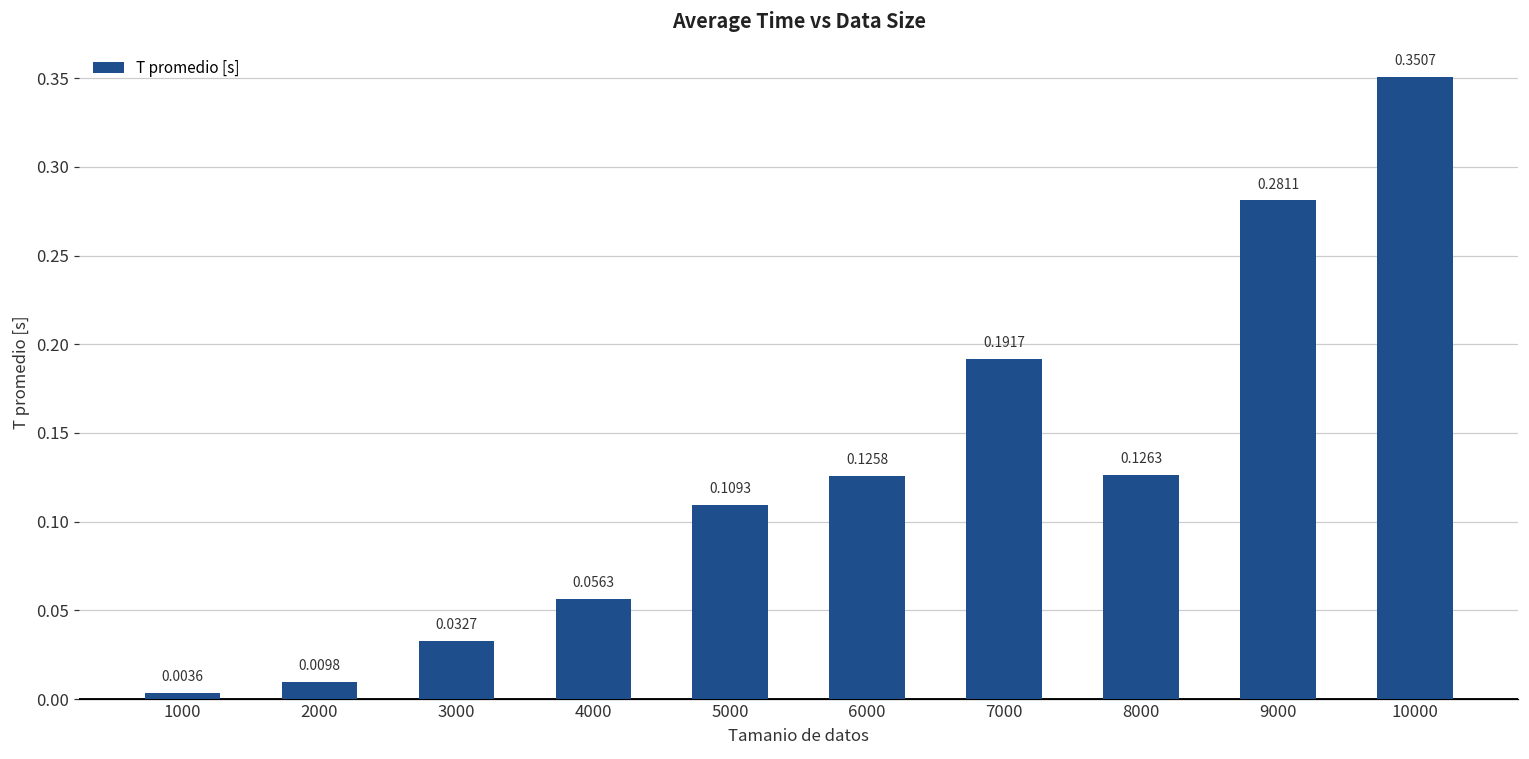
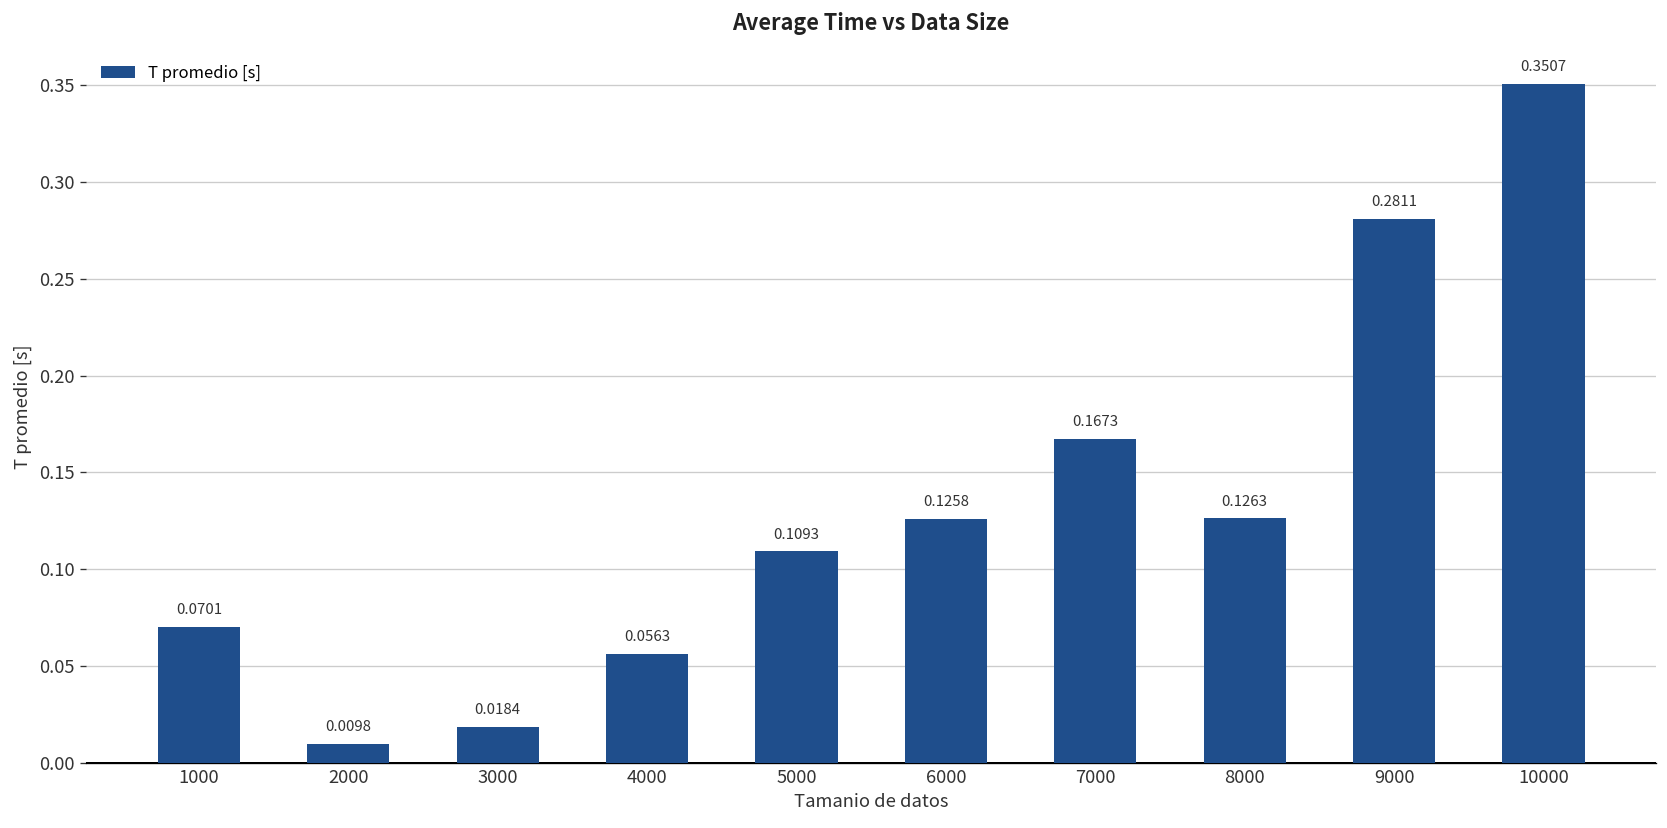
  {
-   "1000": 0.0036,
+   "1000": 0.0701,
    "2000": 0.0098,
-   "3000": 0.0327,
+   "3000": 0.0184,
    "4000": 0.0563,
    "5000": 0.1093,
    "6000": 0.1258,
-   "7000": 0.1917,
+   "7000": 0.1673,
    "8000": 0.1263,
    "9000": 0.2811,
    "10000": 0.3507
  }
